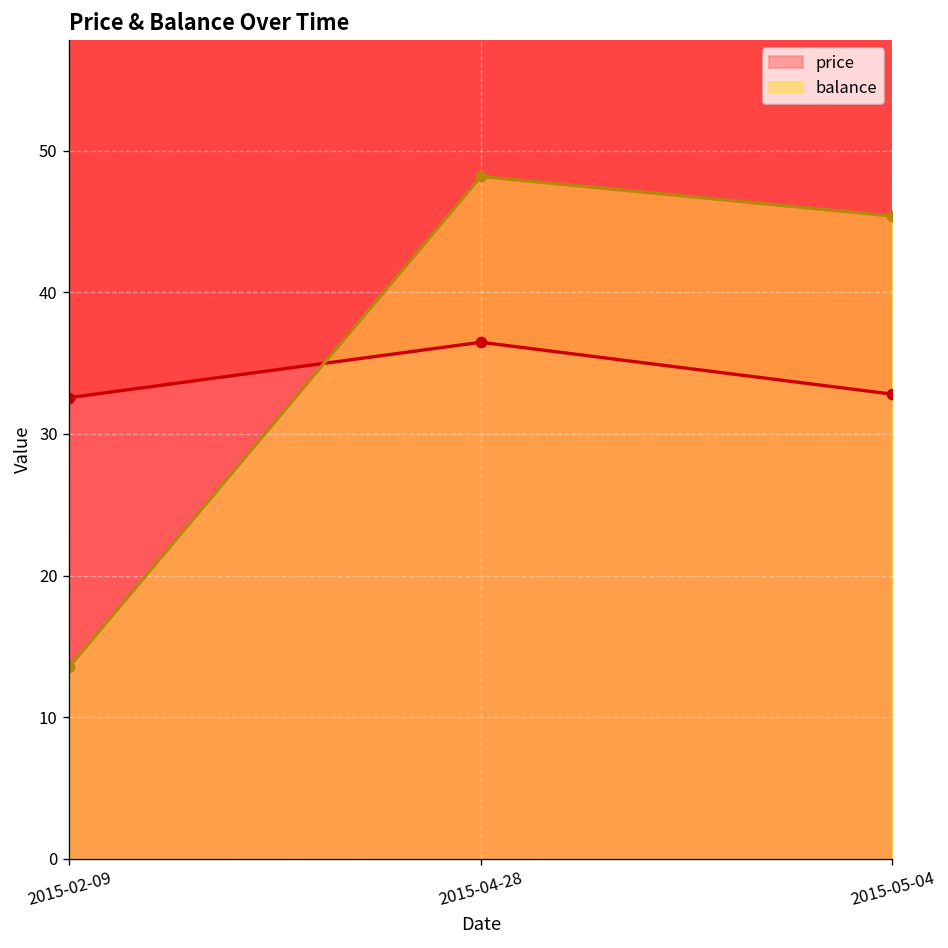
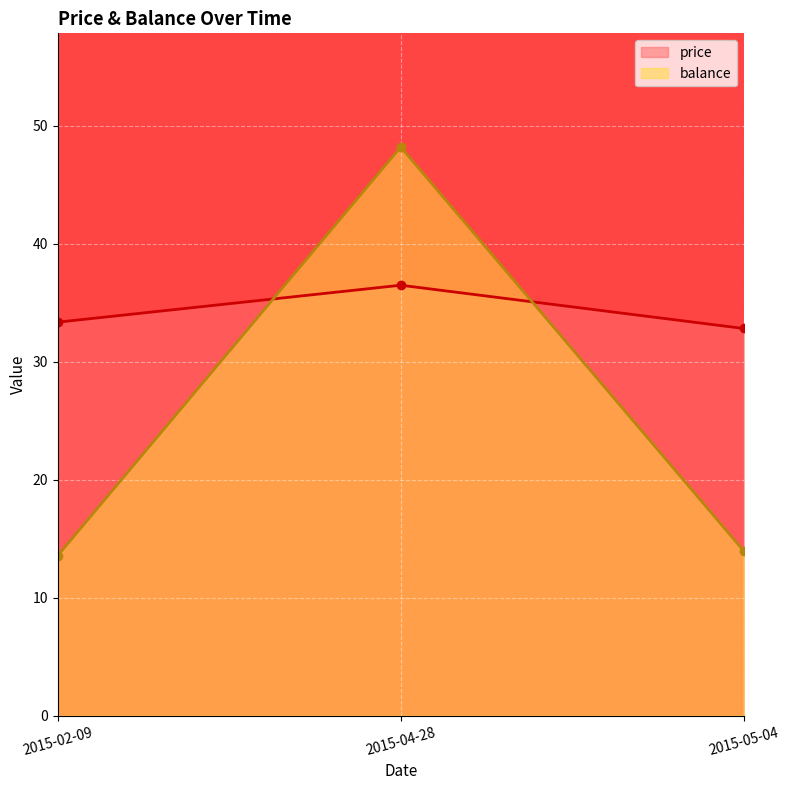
  {
    "price": {
-     "2015-02-09": 32.6,
+     "2015-02-09": 33.3,
      "2015-04-28": 36.5,
      "2015-05-04": 32.8
    },
    "balance": {
      "2015-02-09": 13.6,
      "2015-04-28": 48.2,
-     "2015-05-04": 45.4
+     "2015-05-04": 14.0
    }
  }
